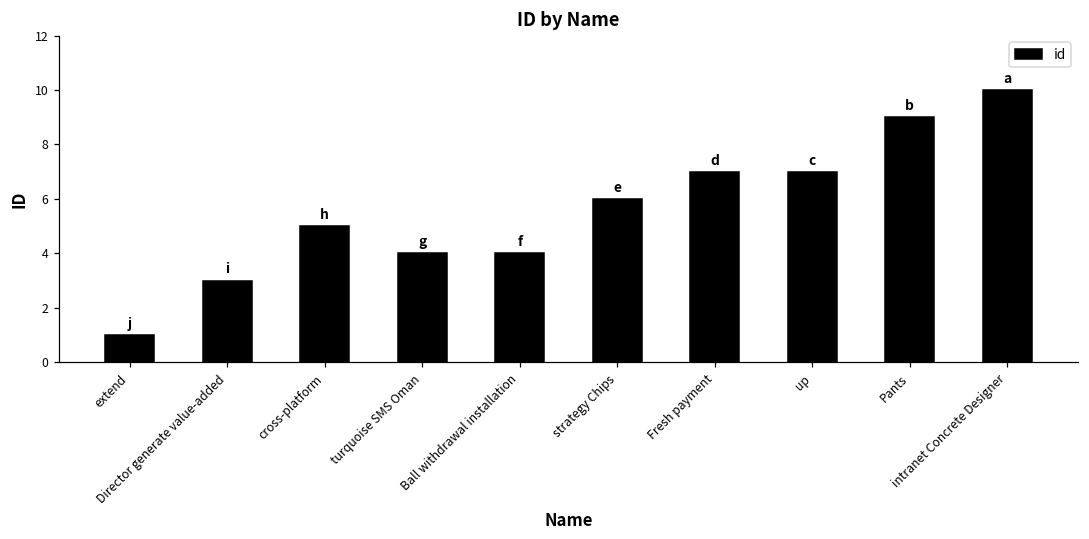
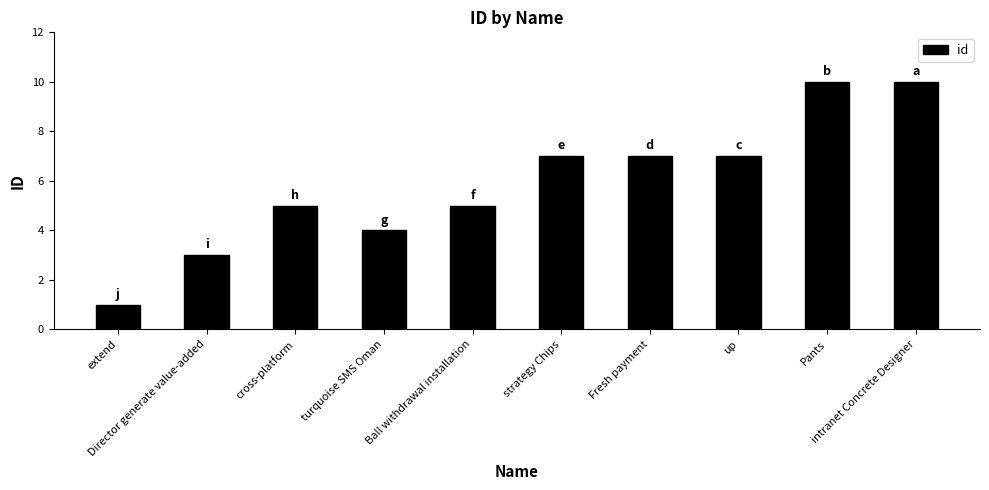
  {
    "extend": 1,
    "Director generate value-added": 3,
    "cross-platform": 5,
    "turquoise SMS Oman": 4,
-   "Ball withdrawal installation": 4,
-   "strategy Chips": 6,
+   "Ball withdrawal installation": 5,
+   "strategy Chips": 7,
    "Fresh payment": 7,
    "up": 7,
-   "Pants": 9,
+   "Pants": 10,
    "intranet Concrete Designer": 10
  }
